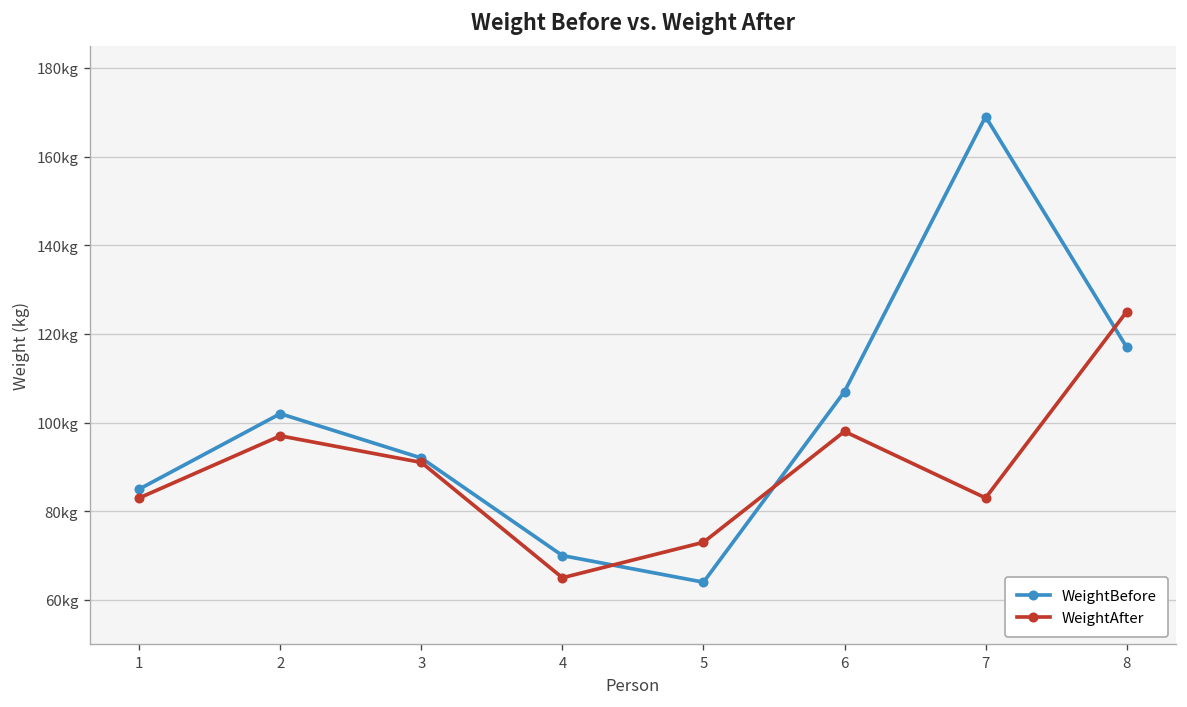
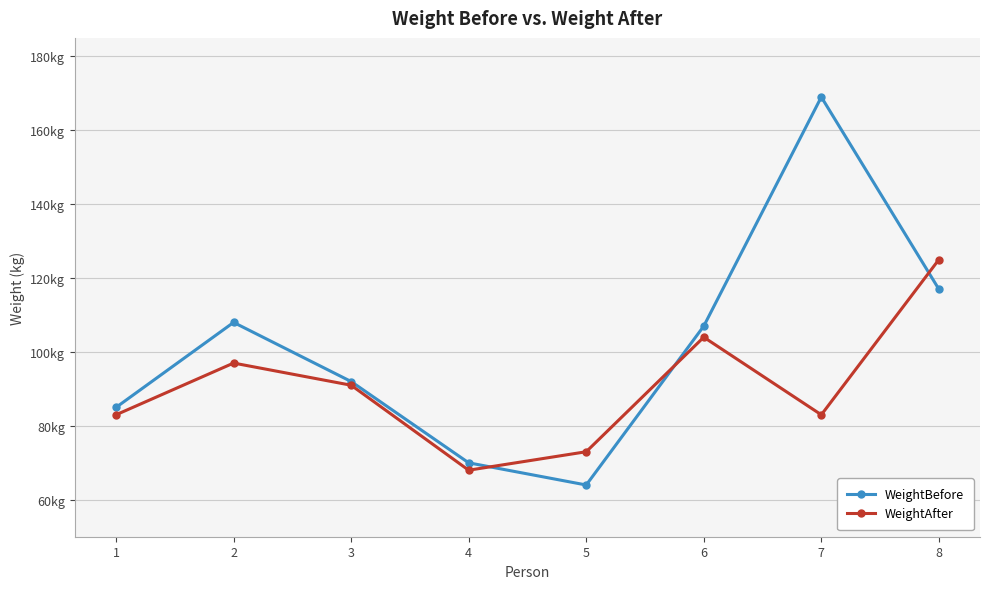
  {
    "WeightBefore": {
      "1": "85kg",
-     "2": "102kg",
+     "2": "108kg",
      "3": "92kg",
      "4": "70kg",
      "5": "64kg",
      "6": "107kg",
      "7": "169kg",
      "8": "117kg"
    },
    "WeightAfter": {
      "1": "83kg",
      "2": "97kg",
      "3": "91kg",
-     "4": "65kg",
+     "4": "68kg",
      "5": "73kg",
-     "6": "98kg",
+     "6": "104kg",
      "7": "83kg",
      "8": "125kg"
    }
  }
